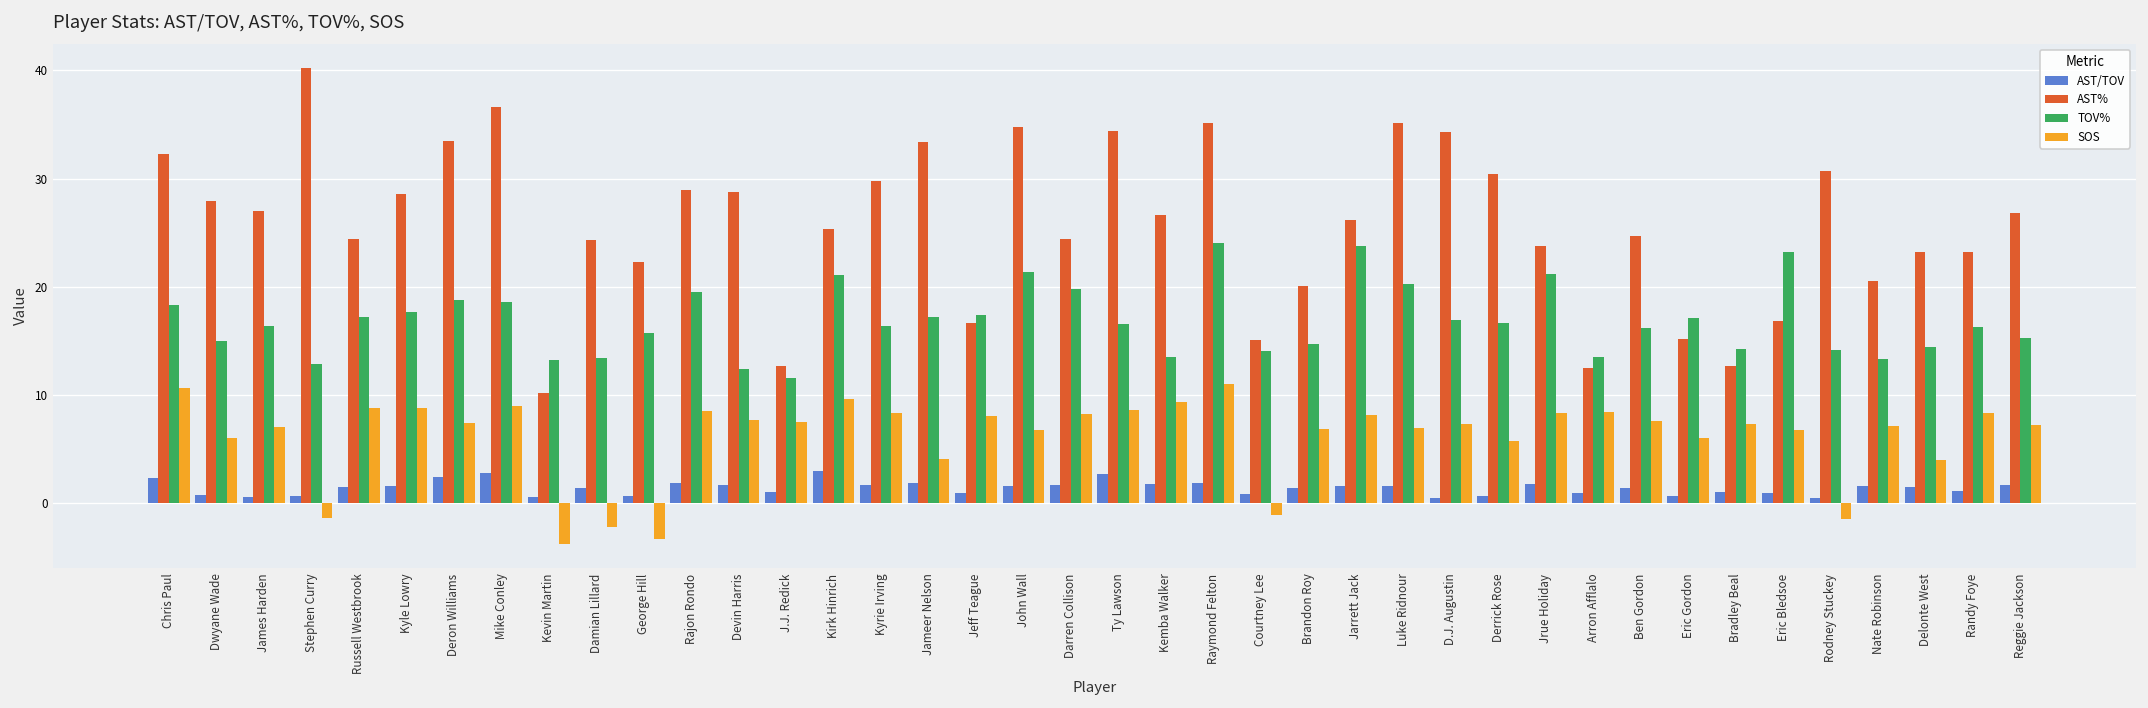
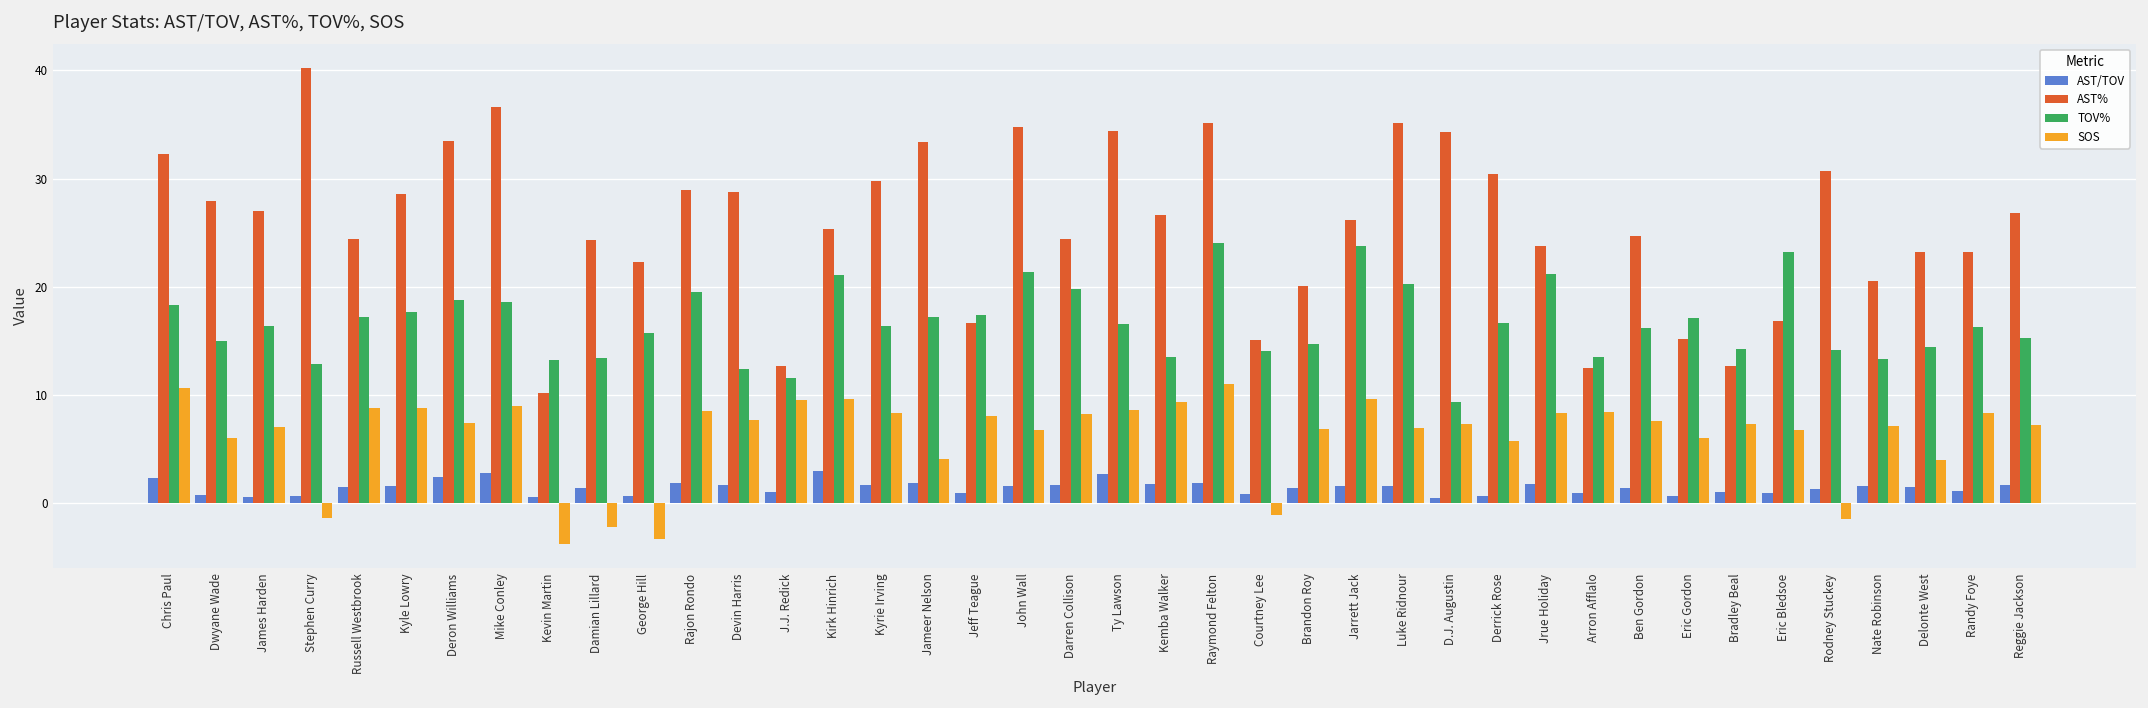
  {
    "AST/TOV": {
      "Chris Paul": 2,
      "Dwyane Wade": 1,
      "James Harden": 1,
      "Stephen Curry": 1,
      "Russell Westbrook": 2,
      "Kyle Lowry": 2,
      "Deron Williams": 2,
      "Mike Conley": 3,
      "Kevin Martin": 1,
      "Damian Lillard": 1,
      "George Hill": 1,
      "Rajon Rondo": 2,
      "Devin Harris": 2,
      "J.J. Redick": 1,
      "Kirk Hinrich": 3,
      "Kyrie Irving": 2,
      "Jameer Nelson": 2,
      "Jeff Teague": 1,
      "John Wall": 2,
      "Darren Collison": 2,
      "Ty Lawson": 3,
      "Kemba Walker": 2,
      "Raymond Felton": 2,
      "Courtney Lee": 1,
      "Brandon Roy": 1,
      "Jarrett Jack": 2,
      "Luke Ridnour": 2,
      "D.J. Augustin": 0,
      "Derrick Rose": 1,
      "Jrue Holiday": 2,
      "Arron Afflalo": 1,
      "Ben Gordon": 1,
      "Eric Gordon": 1,
      "Bradley Beal": 1,
      "Eric Bledsoe": 1,
-     "Rodney Stuckey": 0,
+     "Rodney Stuckey": 1,
      "Nate Robinson": 2,
      "Delonte West": 2,
      "Randy Foye": 1,
      "Reggie Jackson": 2
    },
    "AST%": {
      "Chris Paul": 32,
      "Dwyane Wade": 28,
      "James Harden": 27,
      "Stephen Curry": 40,
      "Russell Westbrook": 24,
      "Kyle Lowry": 29,
      "Deron Williams": 34,
      "Mike Conley": 37,
      "Kevin Martin": 10,
      "Damian Lillard": 24,
      "George Hill": 22,
      "Rajon Rondo": 29,
      "Devin Harris": 29,
      "J.J. Redick": 13,
      "Kirk Hinrich": 25,
      "Kyrie Irving": 30,
      "Jameer Nelson": 33,
      "Jeff Teague": 17,
      "John Wall": 35,
      "Darren Collison": 24,
      "Ty Lawson": 34,
      "Kemba Walker": 27,
      "Raymond Felton": 35,
      "Courtney Lee": 15,
      "Brandon Roy": 20,
      "Jarrett Jack": 26,
      "Luke Ridnour": 35,
      "D.J. Augustin": 34,
      "Derrick Rose": 30,
      "Jrue Holiday": 24,
      "Arron Afflalo": 13,
      "Ben Gordon": 25,
      "Eric Gordon": 15,
      "Bradley Beal": 13,
      "Eric Bledsoe": 17,
      "Rodney Stuckey": 31,
      "Nate Robinson": 21,
      "Delonte West": 23,
      "Randy Foye": 23,
      "Reggie Jackson": 27
    },
    "TOV%": {
      "Chris Paul": 18,
      "Dwyane Wade": 15,
      "James Harden": 16,
      "Stephen Curry": 13,
      "Russell Westbrook": 17,
      "Kyle Lowry": 18,
      "Deron Williams": 19,
      "Mike Conley": 19,
      "Kevin Martin": 13,
      "Damian Lillard": 13,
      "George Hill": 16,
      "Rajon Rondo": 20,
      "Devin Harris": 12,
      "J.J. Redick": 12,
      "Kirk Hinrich": 21,
      "Kyrie Irving": 16,
      "Jameer Nelson": 17,
      "Jeff Teague": 17,
      "John Wall": 21,
      "Darren Collison": 20,
      "Ty Lawson": 17,
      "Kemba Walker": 14,
      "Raymond Felton": 24,
      "Courtney Lee": 14,
      "Brandon Roy": 15,
      "Jarrett Jack": 24,
      "Luke Ridnour": 20,
-     "D.J. Augustin": 17,
+     "D.J. Augustin": 9,
      "Derrick Rose": 17,
      "Jrue Holiday": 21,
      "Arron Afflalo": 14,
      "Ben Gordon": 16,
      "Eric Gordon": 17,
      "Bradley Beal": 14,
      "Eric Bledsoe": 23,
      "Rodney Stuckey": 14,
      "Nate Robinson": 13,
      "Delonte West": 14,
      "Randy Foye": 16,
      "Reggie Jackson": 15
    },
    "SOS": {
      "Chris Paul": 11,
      "Dwyane Wade": 6,
      "James Harden": 7,
      "Stephen Curry": -1,
      "Russell Westbrook": 9,
      "Kyle Lowry": 9,
      "Deron Williams": 7,
      "Mike Conley": 9,
      "Kevin Martin": -4,
      "Damian Lillard": -2,
      "George Hill": -3,
      "Rajon Rondo": 8,
      "Devin Harris": 8,
-     "J.J. Redick": 8,
+     "J.J. Redick": 10,
      "Kirk Hinrich": 10,
      "Kyrie Irving": 8,
      "Jameer Nelson": 4,
      "Jeff Teague": 8,
      "John Wall": 7,
      "Darren Collison": 8,
      "Ty Lawson": 9,
      "Kemba Walker": 9,
      "Raymond Felton": 11,
      "Courtney Lee": -1,
      "Brandon Roy": 7,
-     "Jarrett Jack": 8,
+     "Jarrett Jack": 10,
      "Luke Ridnour": 7,
      "D.J. Augustin": 7,
      "Derrick Rose": 6,
      "Jrue Holiday": 8,
      "Arron Afflalo": 8,
      "Ben Gordon": 8,
      "Eric Gordon": 6,
      "Bradley Beal": 7,
      "Eric Bledsoe": 7,
      "Rodney Stuckey": -1,
      "Nate Robinson": 7,
      "Delonte West": 4,
      "Randy Foye": 8,
      "Reggie Jackson": 7
    }
  }
